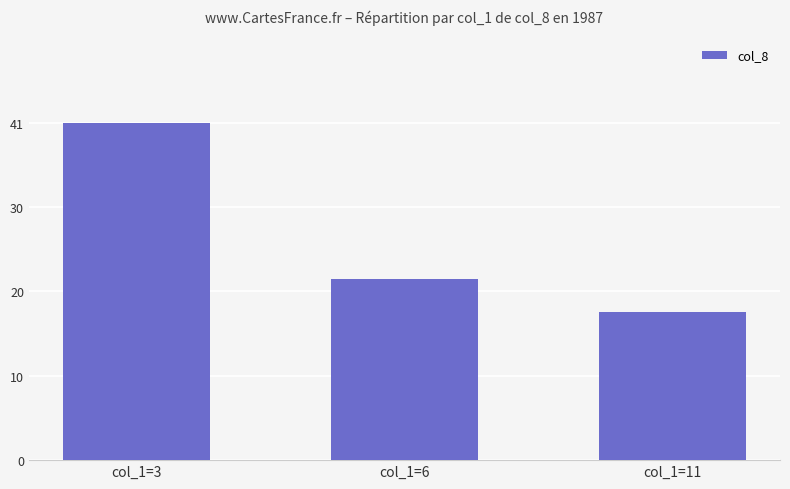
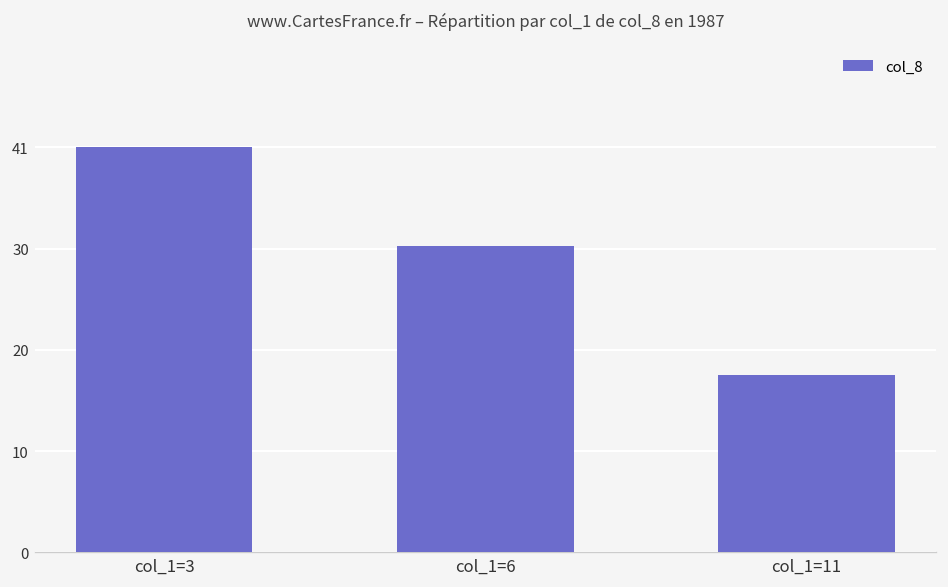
  {
    "col_1=3": 41,
-   "col_1=6": 22,
+   "col_1=6": 31,
    "col_1=11": 18
  }
